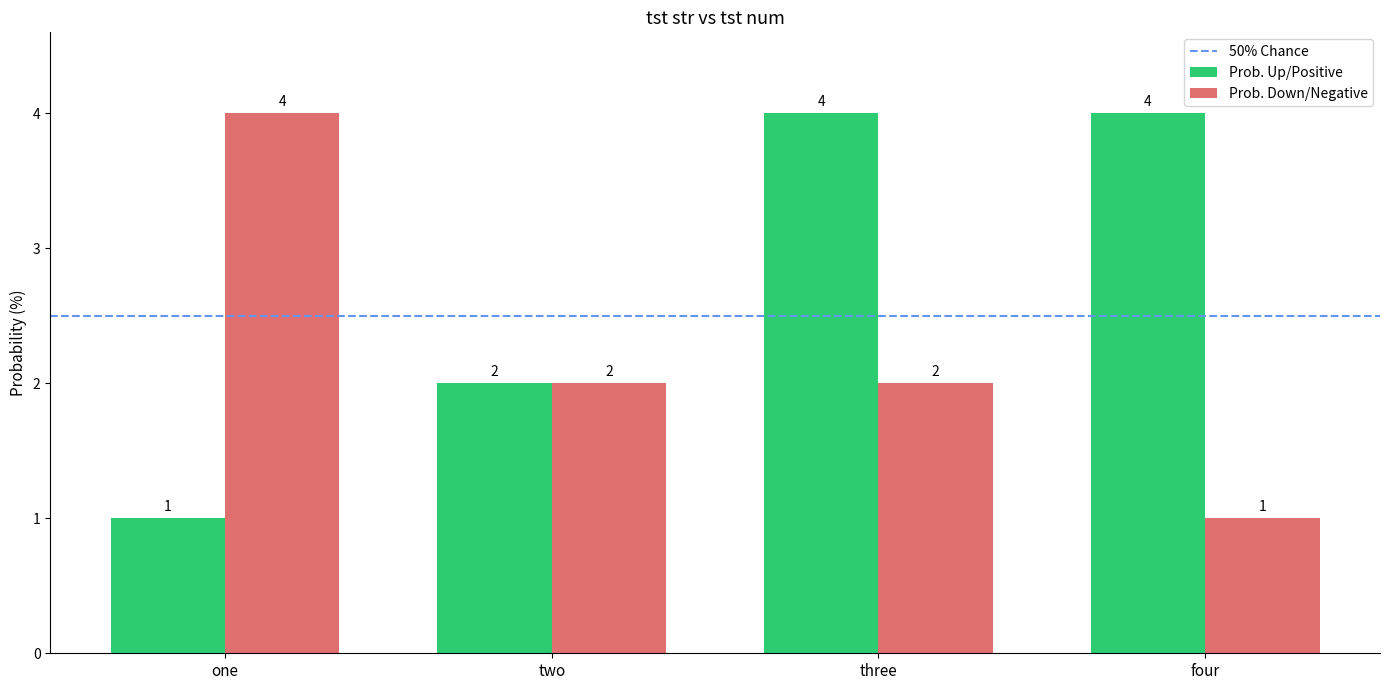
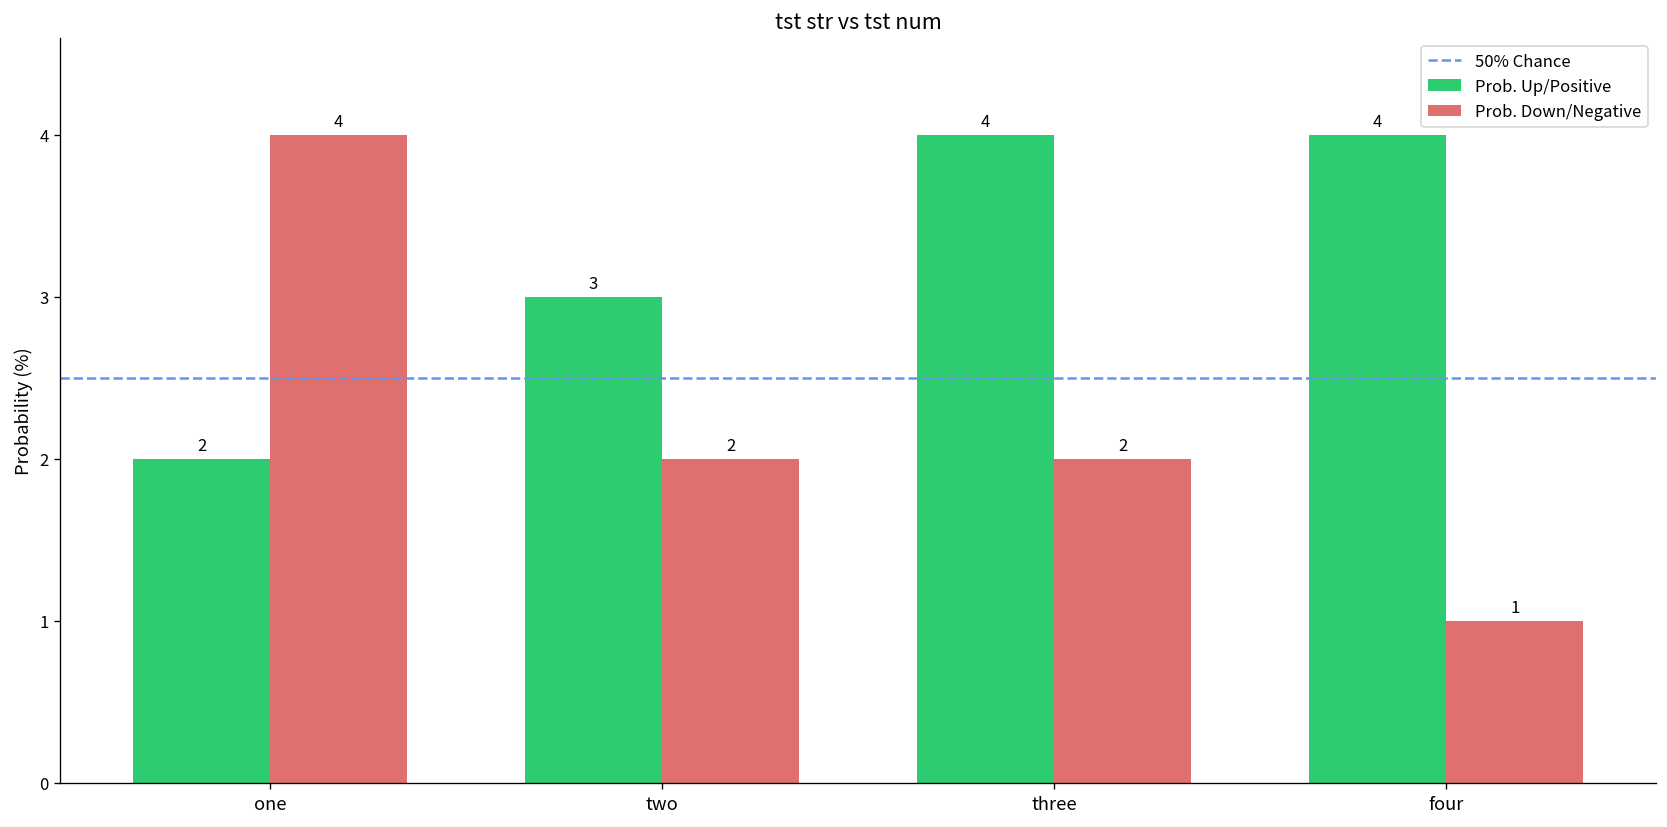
  {
    "Prob. Up/Positive": {
-     "one": 1,
-     "two": 2,
+     "one": 2,
+     "two": 3,
      "three": 4,
      "four": 4
    },
    "Prob. Down/Negative": {
      "one": 4,
      "two": 2,
      "three": 2,
      "four": 1
    }
  }
